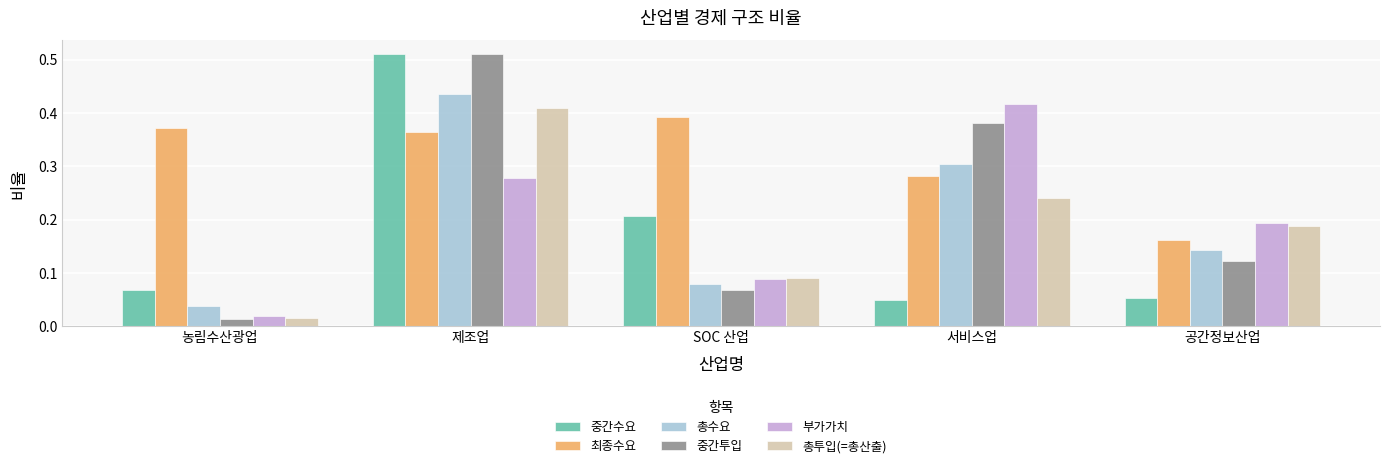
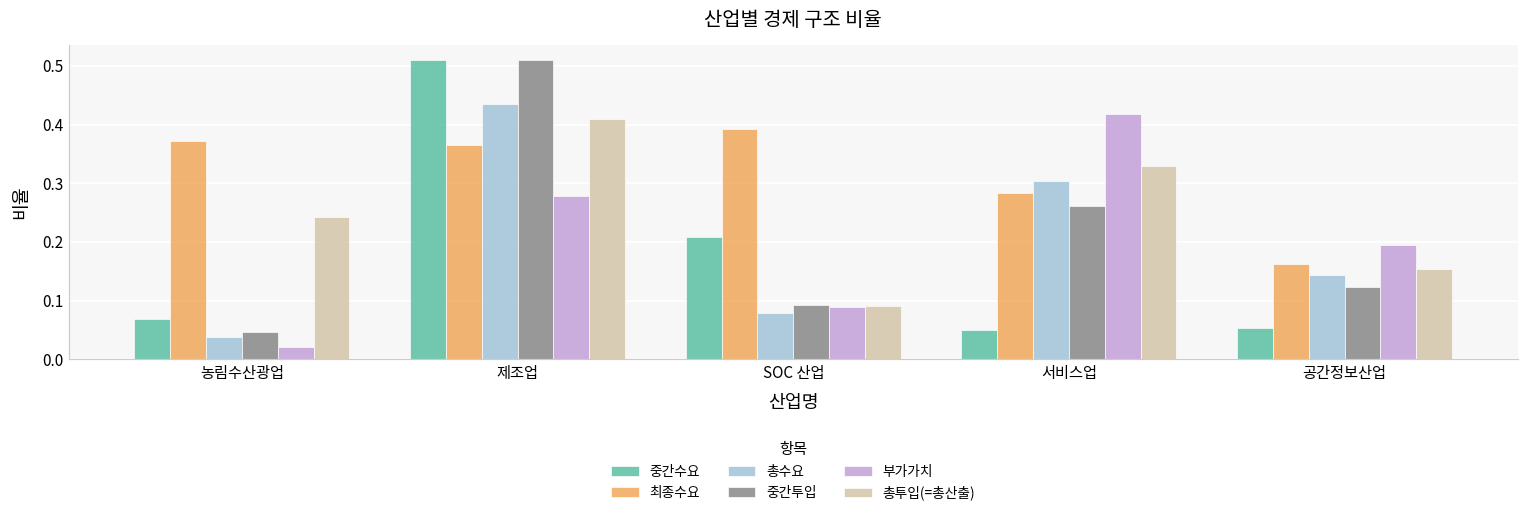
  {
    "중간수요": {
      "농림수산광업": 0.07,
      "제조업": 0.51,
      "SOC 산업": 0.21,
      "서비스업": 0.05,
      "공간정보산업": 0.05
    },
    "최종수요": {
      "농림수산광업": 0.37,
      "제조업": 0.36,
      "SOC 산업": 0.39,
      "서비스업": 0.28,
      "공간정보산업": 0.16
    },
    "중간투입": {
-     "농림수산광업": 0.01,
+     "농림수산광업": 0.05,
      "제조업": 0.51,
-     "SOC 산업": 0.07,
-     "서비스업": 0.38,
+     "SOC 산업": 0.09,
+     "서비스업": 0.26,
      "공간정보산업": 0.12
    },
    "총투입(=총산출)": {
-     "농림수산광업": 0.02,
+     "농림수산광업": 0.24,
      "제조업": 0.41,
      "SOC 산업": 0.09,
-     "서비스업": 0.24,
-     "공간정보산업": 0.19
+     "서비스업": 0.33,
+     "공간정보산업": 0.15
    }
  }
